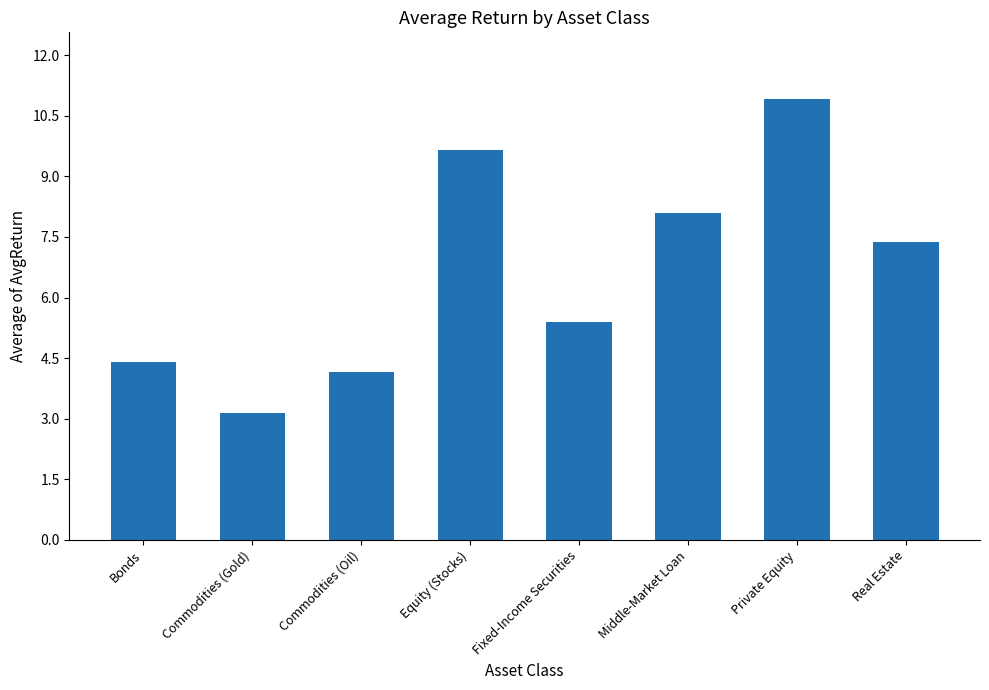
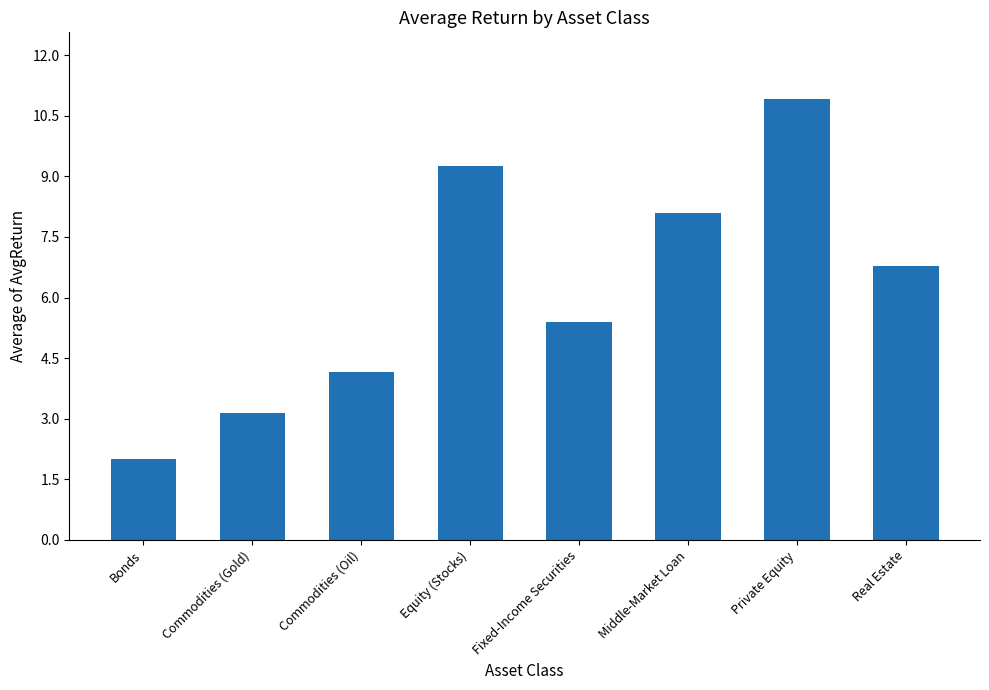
  {
-   "Bonds": 4.4,
+   "Bonds": 2.0,
    "Commodities (Gold)": 3.1,
    "Commodities (Oil)": 4.2,
-   "Equity (Stocks)": 9.6,
+   "Equity (Stocks)": 9.3,
    "Fixed-Income Securities": 5.4,
    "Middle-Market Loan": 8.1,
    "Private Equity": 10.9,
-   "Real Estate": 7.4
+   "Real Estate": 6.8
  }
